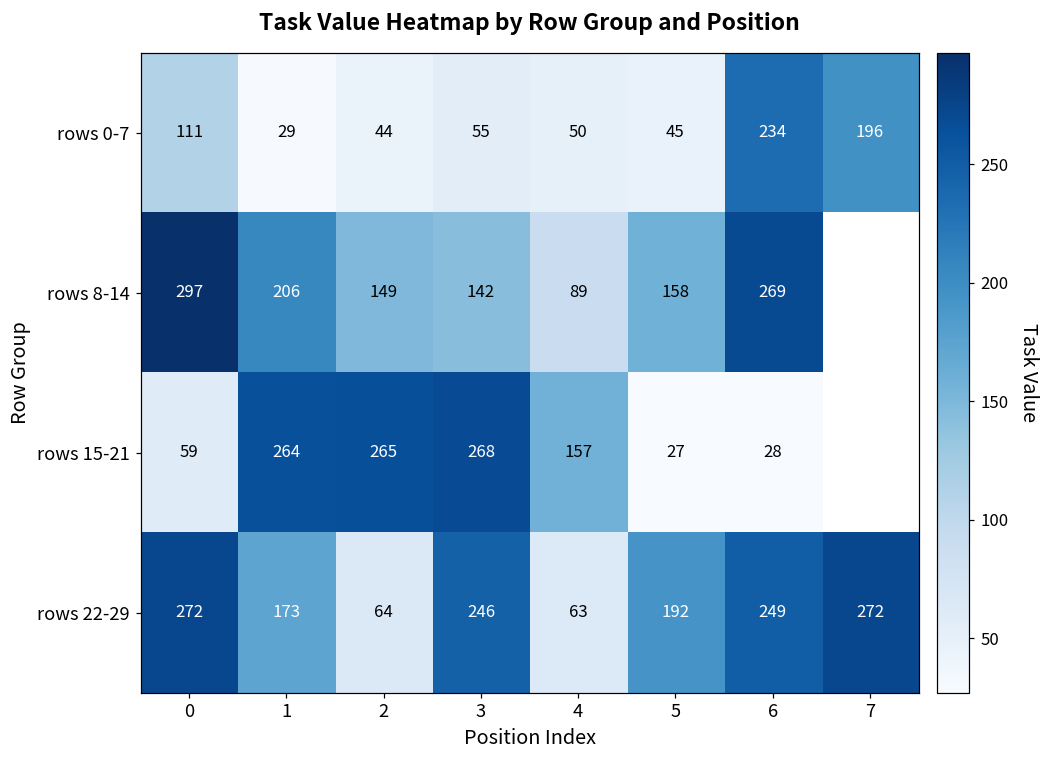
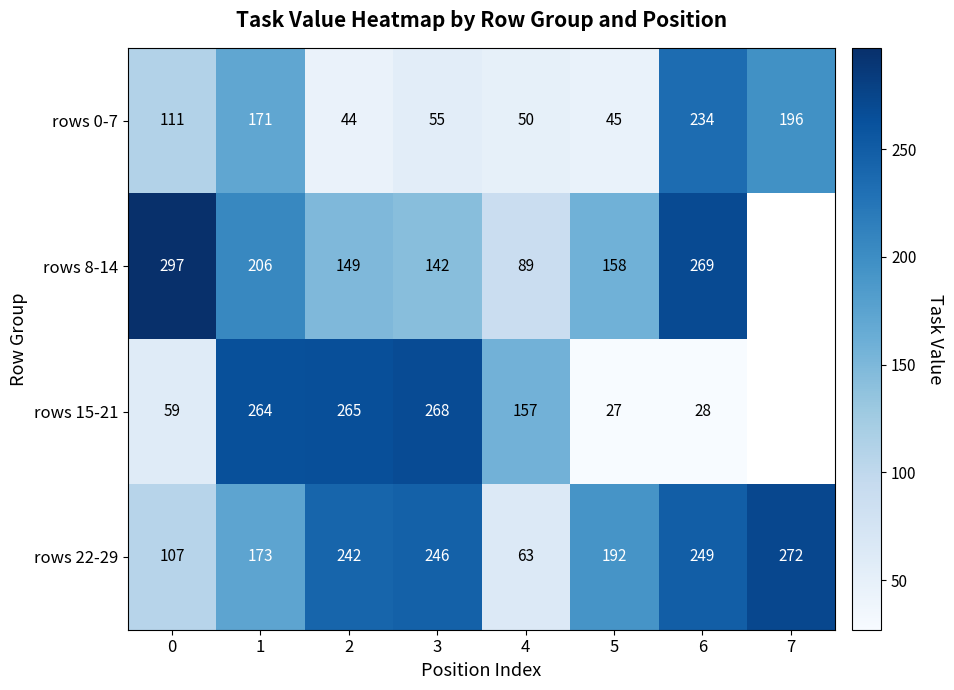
  {
    "rows 0-7": {
      "0": 111,
-     "1": 29,
+     "1": 171,
      "2": 44,
      "3": 55,
      "4": 50,
      "5": 45,
      "6": 234,
      "7": 196
    },
    "rows 8-14": {
      "0": 297,
      "1": 206,
      "2": 149,
      "3": 142,
      "4": 89,
      "5": 158,
      "6": 269
    },
    "rows 15-21": {
      "0": 59,
      "1": 264,
      "2": 265,
      "3": 268,
      "4": 157,
      "5": 27,
      "6": 28
    },
    "rows 22-29": {
-     "0": 272,
+     "0": 107,
      "1": 173,
-     "2": 64,
+     "2": 242,
      "3": 246,
      "4": 63,
      "5": 192,
      "6": 249,
      "7": 272
    }
  }
